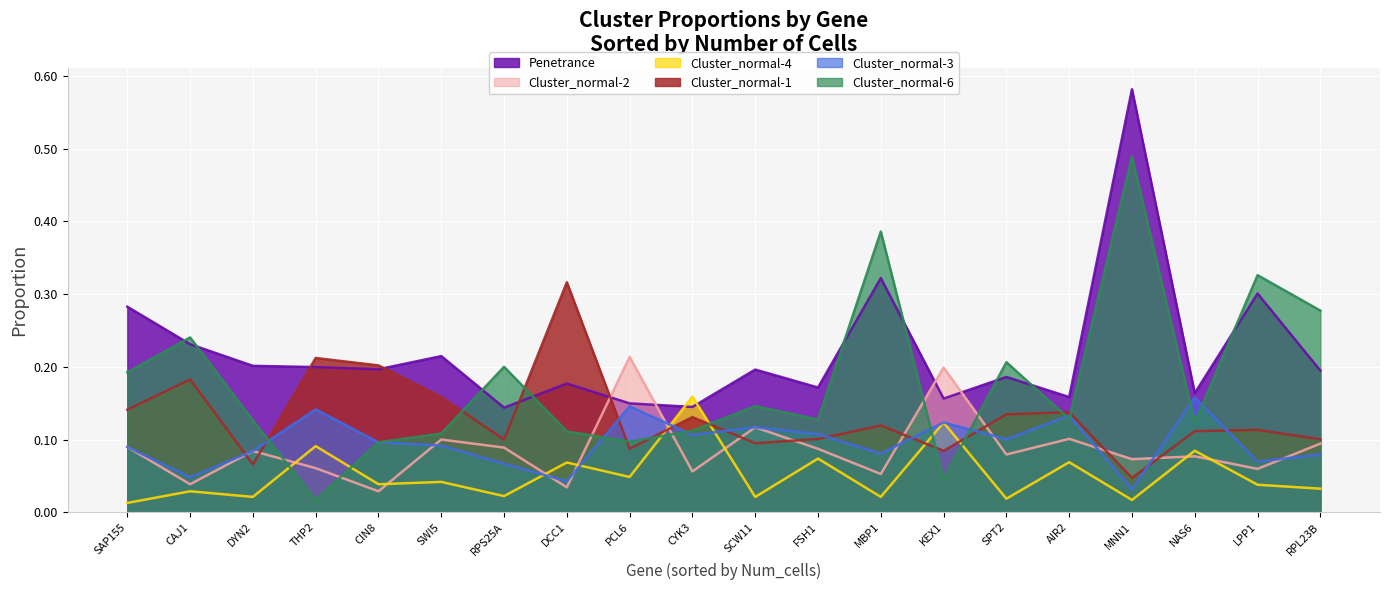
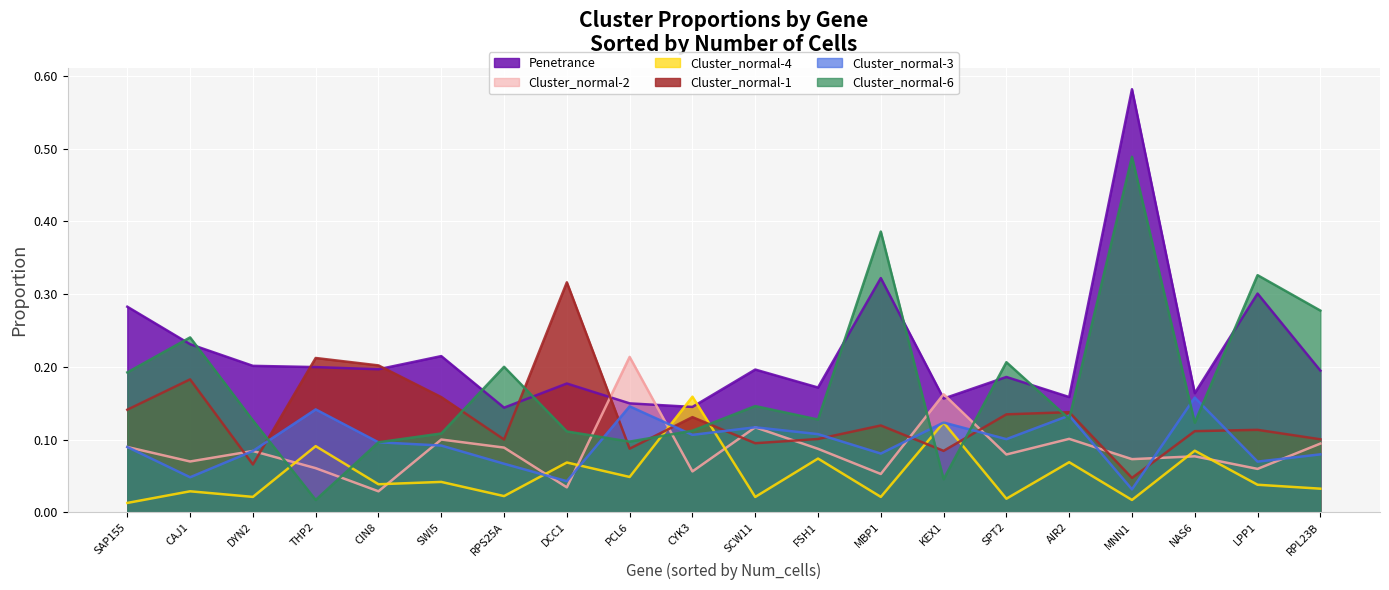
  {
    "Penetrance": {
      "SAP155": 0.28,
      "CAJ1": 0.23,
      "DYN2": 0.20,
      "THP2": 0.20,
      "CIN8": 0.20,
      "SWI5": 0.21,
      "RPS25A": 0.14,
      "DCC1": 0.18,
      "PCL6": 0.15,
      "CYK3": 0.14,
      "SCW11": 0.20,
      "FSH1": 0.17,
      "MBP1": 0.32,
      "KEX1": 0.16,
      "SPT2": 0.19,
      "AIR2": 0.16,
      "MNN1": 0.58,
      "NAS6": 0.16,
      "LPP1": 0.30,
      "RPL23B": 0.19
    },
    "Cluster_normal-2": {
-     "CAJ1": 0.04,
+     "CAJ1": 0.07,
      "THP2": 0.06,
      "CIN8": 0.03,
      "SWI5": 0.10,
      "RPS25A": 0.09,
      "DCC1": 0.03,
      "PCL6": 0.21,
      "CYK3": 0.06,
      "FSH1": 0.09,
      "MBP1": 0.05,
-     "KEX1": 0.20,
+     "KEX1": 0.16,
      "SPT2": 0.08,
      "AIR2": 0.10,
      "MNN1": 0.07,
      "NAS6": 0.08,
      "LPP1": 0.06,
      "RPL23B": 0.09
    },
    "Cluster_normal-4": {
      "SAP155": 0.01,
      "CAJ1": 0.03,
      "DYN2": 0.02,
      "THP2": 0.09,
      "CIN8": 0.04,
      "SWI5": 0.04,
      "RPS25A": 0.02,
      "DCC1": 0.07,
      "PCL6": 0.05,
      "CYK3": 0.16,
      "SCW11": 0.02,
      "FSH1": 0.07,
      "MBP1": 0.02,
      "SPT2": 0.02,
      "AIR2": 0.07,
      "MNN1": 0.02,
      "NAS6": 0.08,
      "LPP1": 0.04,
      "RPL23B": 0.03
    },
    "Cluster_normal-1": {
      "SAP155": 0.14,
      "CAJ1": 0.18,
      "DYN2": 0.07,
      "THP2": 0.21,
      "CIN8": 0.20,
      "SWI5": 0.16,
      "RPS25A": 0.10,
      "DCC1": 0.32,
      "PCL6": 0.09,
      "CYK3": 0.13,
      "SCW11": 0.09,
      "FSH1": 0.10,
      "MBP1": 0.12,
      "KEX1": 0.08,
      "SPT2": 0.13,
      "AIR2": 0.14,
      "MNN1": 0.05,
      "NAS6": 0.11,
      "LPP1": 0.11,
      "RPL23B": 0.10
    },
    "Cluster_normal-3": {
      "CAJ1": 0.05,
      "THP2": 0.14,
      "SWI5": 0.09,
      "RPS25A": 0.07,
      "DCC1": 0.04,
      "PCL6": 0.15,
      "CYK3": 0.11,
      "FSH1": 0.11,
      "MBP1": 0.08,
      "SPT2": 0.10,
      "AIR2": 0.13,
      "MNN1": 0.03,
      "NAS6": 0.16,
      "LPP1": 0.07,
      "RPL23B": 0.08
    },
    "Cluster_normal-6": {
      "SAP155": 0.19,
      "CAJ1": 0.24,
      "DYN2": 0.13,
      "THP2": 0.02,
      "SWI5": 0.11,
      "RPS25A": 0.20,
      "DCC1": 0.11,
      "PCL6": 0.10,
      "CYK3": 0.11,
      "SCW11": 0.15,
      "FSH1": 0.13,
      "MBP1": 0.39,
      "KEX1": 0.05,
      "SPT2": 0.21,
      "AIR2": 0.13,
      "MNN1": 0.49,
      "NAS6": 0.12,
      "LPP1": 0.33,
      "RPL23B": 0.28
    }
  }
